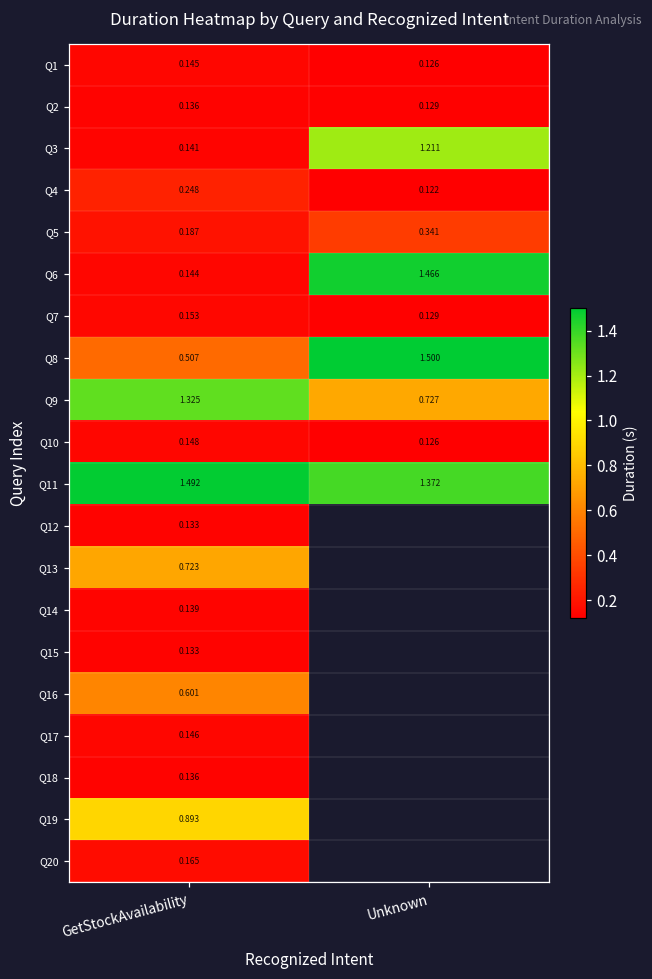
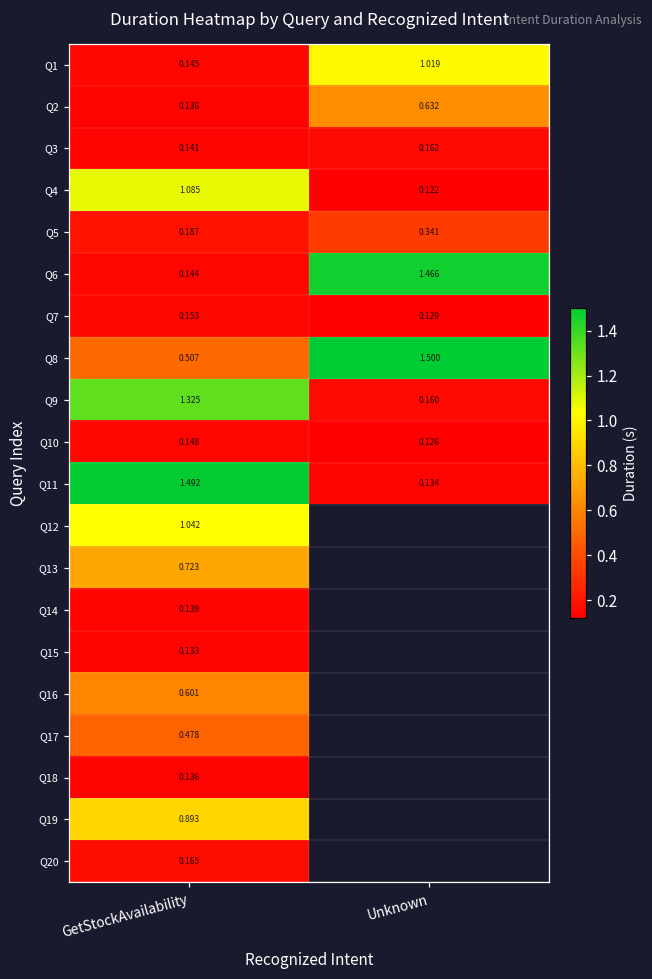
  {
    "Q1": {
      "GetStockAvailability": 0.145,
-     "Unknown": 0.126
+     "Unknown": 1.019
    },
    "Q2": {
      "GetStockAvailability": 0.136,
-     "Unknown": 0.129
+     "Unknown": 0.632
    },
    "Q3": {
      "GetStockAvailability": 0.141,
-     "Unknown": 1.211
+     "Unknown": 0.162
    },
    "Q4": {
-     "GetStockAvailability": 0.248,
+     "GetStockAvailability": 1.085,
      "Unknown": 0.122
    },
    "Q5": {
      "GetStockAvailability": 0.187,
      "Unknown": 0.341
    },
    "Q6": {
      "GetStockAvailability": 0.144,
      "Unknown": 1.466
    },
    "Q7": {
      "GetStockAvailability": 0.153,
      "Unknown": 0.129
    },
    "Q8": {
      "GetStockAvailability": 0.507,
      "Unknown": 1.500
    },
    "Q9": {
      "GetStockAvailability": 1.325,
-     "Unknown": 0.727
+     "Unknown": 0.160
    },
    "Q10": {
      "GetStockAvailability": 0.148,
      "Unknown": 0.126
    },
    "Q11": {
      "GetStockAvailability": 1.492,
-     "Unknown": 1.372
+     "Unknown": 0.134
    },
    "Q12": {
-     "GetStockAvailability": 0.133
+     "GetStockAvailability": 1.042
    },
    "Q13": {
      "GetStockAvailability": 0.723
    },
    "Q14": {
      "GetStockAvailability": 0.139
    },
    "Q15": {
      "GetStockAvailability": 0.133
    },
    "Q16": {
      "GetStockAvailability": 0.601
    },
    "Q17": {
-     "GetStockAvailability": 0.146
+     "GetStockAvailability": 0.478
    },
    "Q18": {
      "GetStockAvailability": 0.136
    },
    "Q19": {
      "GetStockAvailability": 0.893
    },
    "Q20": {
      "GetStockAvailability": 0.165
    }
  }
